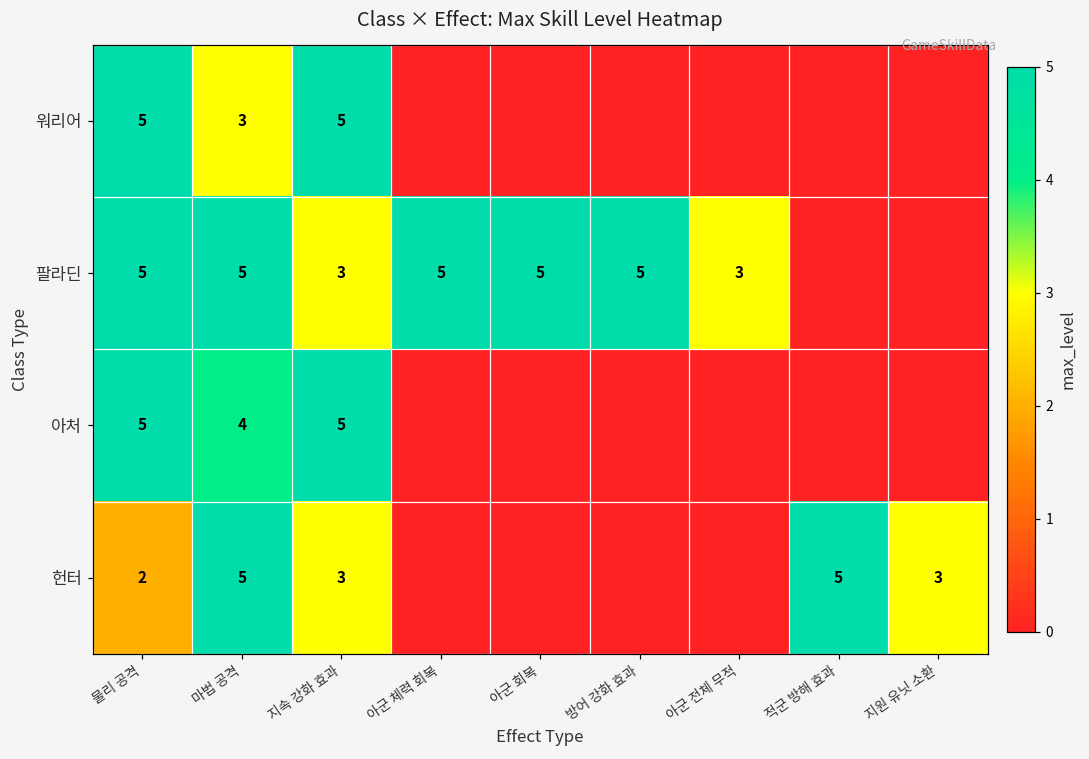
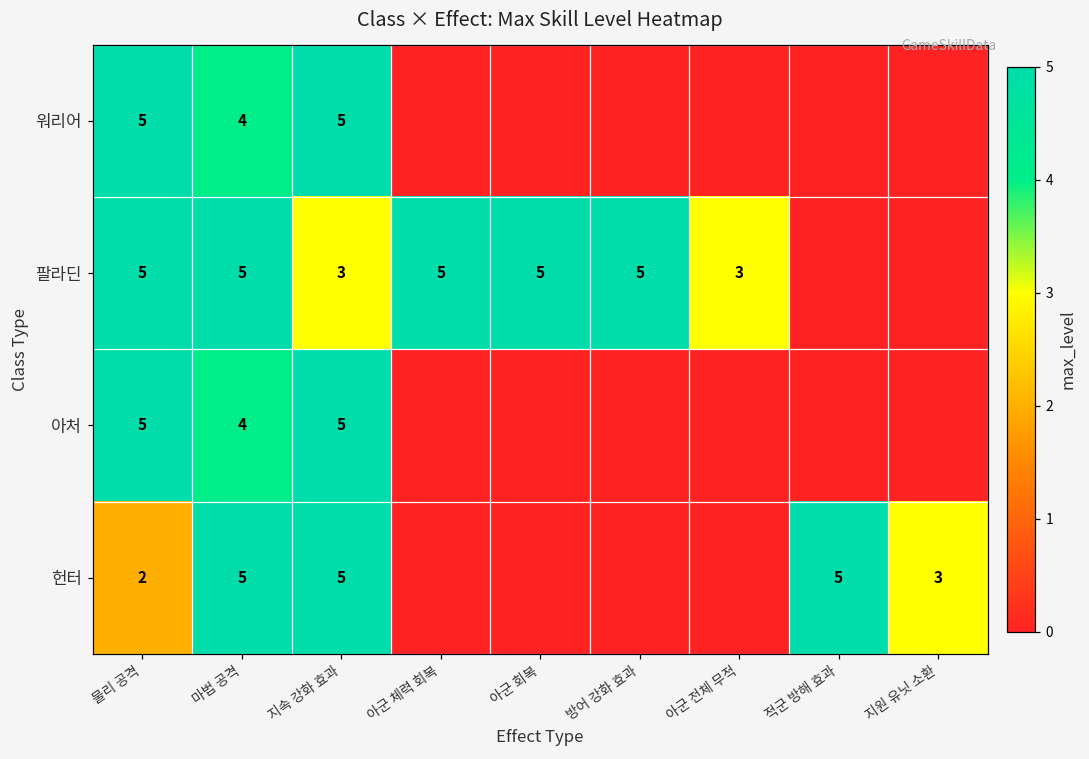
  {
    "워리어": {
      "물리 공격": 5,
-     "마법 공격": 3,
+     "마법 공격": 4,
      "지속 강화 효과": 5
    },
    "팔라딘": {
      "물리 공격": 5,
      "마법 공격": 5,
      "지속 강화 효과": 3,
      "아군 체력 회복": 5,
      "아군 회복": 5,
      "방어 강화 효과": 5,
      "아군 전체 무적": 3
    },
    "아처": {
      "물리 공격": 5,
      "마법 공격": 4,
      "지속 강화 효과": 5
    },
    "헌터": {
      "물리 공격": 2,
      "마법 공격": 5,
-     "지속 강화 효과": 3,
+     "지속 강화 효과": 5,
      "적군 방해 효과": 5,
      "지원 유닛 소환": 3
    }
  }
